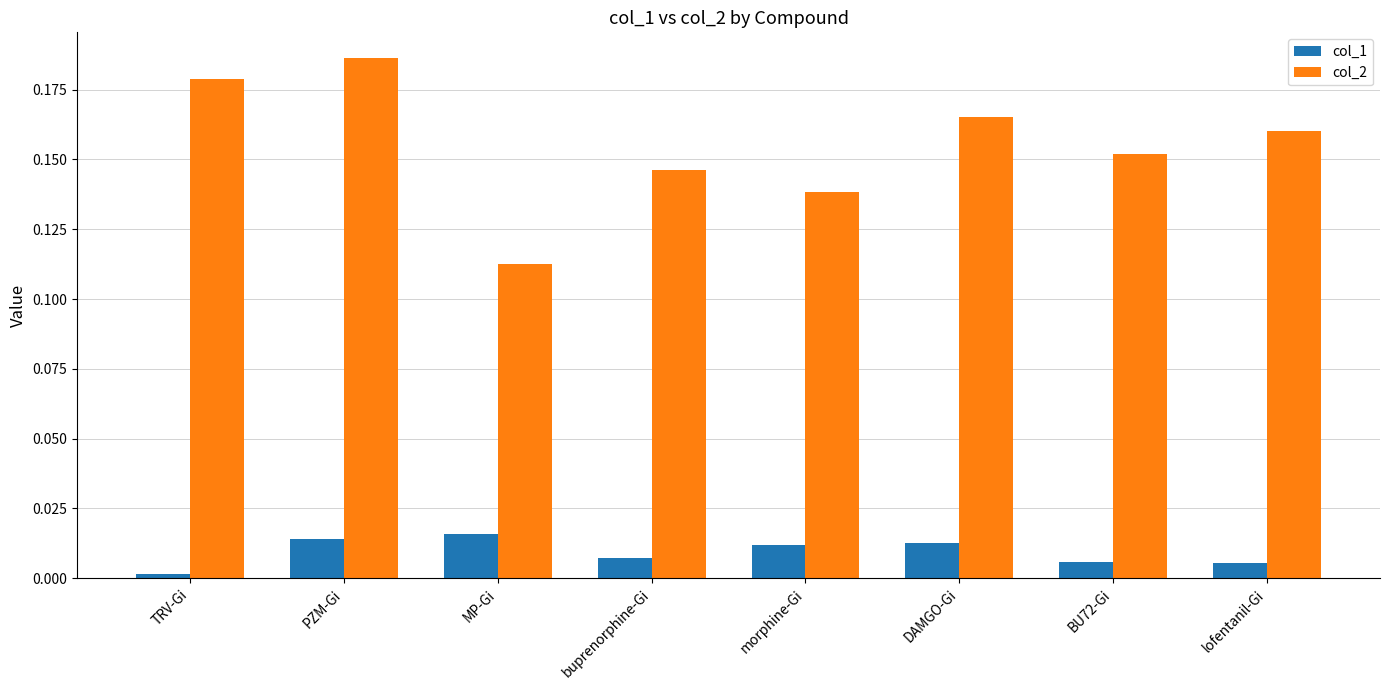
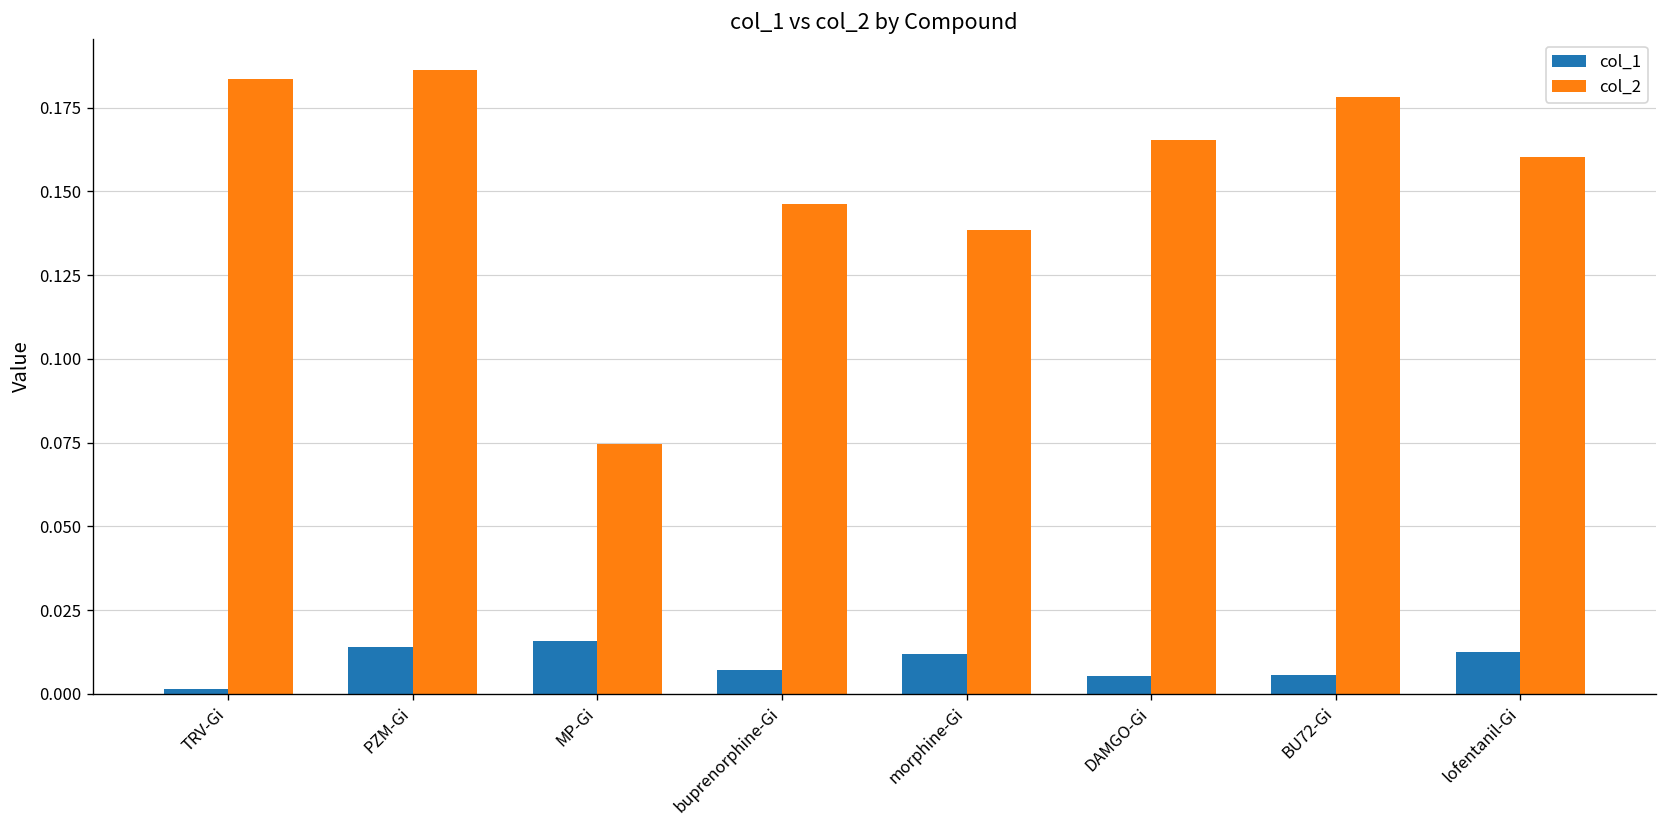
  {
    "col_1": {
      "TRV-Gi": 0.002,
      "PZM-Gi": 0.014,
      "MP-Gi": 0.016,
      "buprenorphine-Gi": 0.007,
      "morphine-Gi": 0.012,
-     "DAMGO-Gi": 0.013,
+     "DAMGO-Gi": 0.005,
      "BU72-Gi": 0.006,
-     "lofentanil-Gi": 0.006
+     "lofentanil-Gi": 0.012
    },
    "col_2": {
-     "TRV-Gi": 0.179,
+     "TRV-Gi": 0.184,
      "PZM-Gi": 0.186,
-     "MP-Gi": 0.112,
+     "MP-Gi": 0.074,
      "buprenorphine-Gi": 0.146,
      "morphine-Gi": 0.138,
      "DAMGO-Gi": 0.165,
-     "BU72-Gi": 0.152,
+     "BU72-Gi": 0.178,
      "lofentanil-Gi": 0.160
    }
  }
